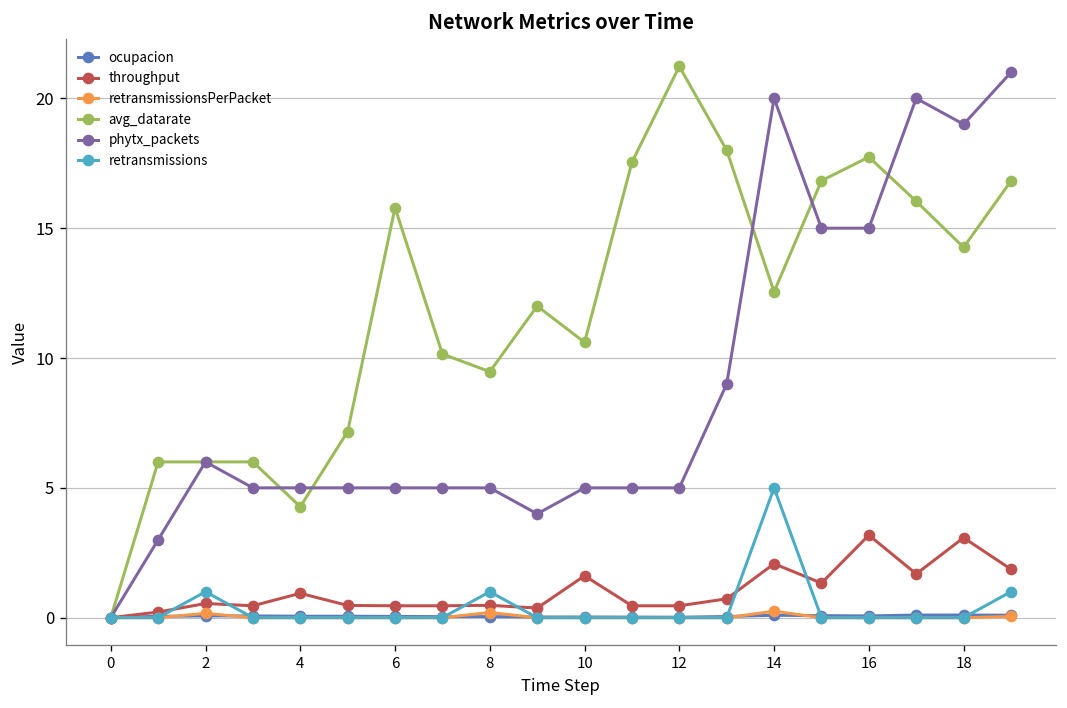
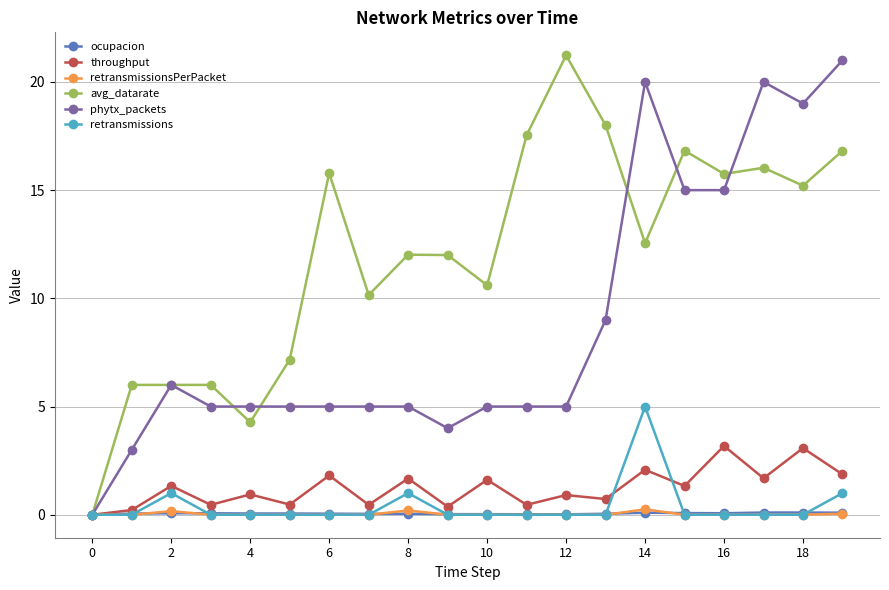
  {
    "throughput": {
-     "2": 0.5,
+     "2": 1.3,
      "4": 0.9,
-     "6": 0.5,
-     "8": 0.5,
+     "6": 1.8,
+     "8": 1.7,
      "10": 1.6,
-     "12": 0.5,
+     "12": 0.9,
      "14": 2.1,
      "16": 3.2,
      "18": 3.1
    },
    "retransmissionsPerPacket": {
      "8": 0.2,
      "14": 0.3
    },
    "avg_datarate": {
      "4": 4.3,
      "6": 15.8,
-     "8": 9.5,
+     "8": 12.0,
      "10": 10.6,
      "12": 21.2,
      "14": 12.5,
-     "16": 17.7,
-     "18": 14.3
+     "16": 15.7,
+     "18": 15.2
    }
  }
